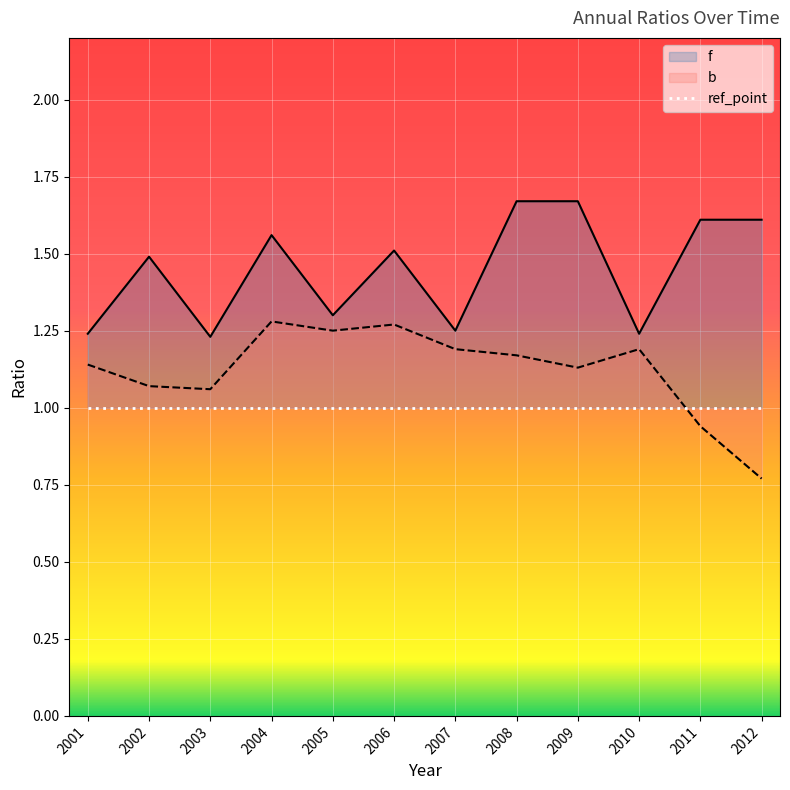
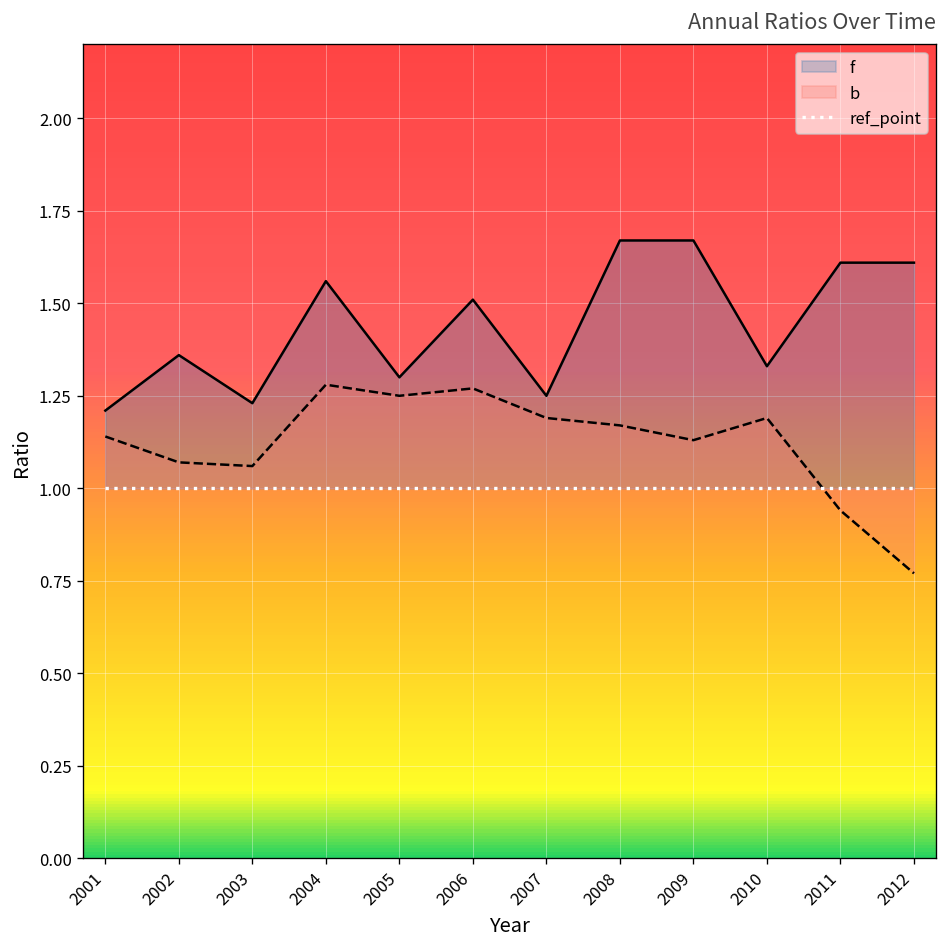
  {
    "f": {
-     "2001": 1.24,
-     "2002": 1.49,
+     "2001": 1.21,
+     "2002": 1.36,
      "2003": 1.23,
      "2004": 1.56,
      "2005": 1.30,
      "2006": 1.51,
      "2007": 1.25,
      "2008": 1.67,
      "2009": 1.67,
-     "2010": 1.24,
+     "2010": 1.33,
      "2011": 1.61,
      "2012": 1.61
    },
    "ref_point": {
      "2001": 1.00,
      "2002": 1.00,
      "2003": 1.00,
      "2004": 1.00,
      "2005": 1.00,
      "2006": 1.00,
      "2007": 1.00,
      "2008": 1.00,
      "2009": 1.00,
      "2010": 1.00
    }
  }
